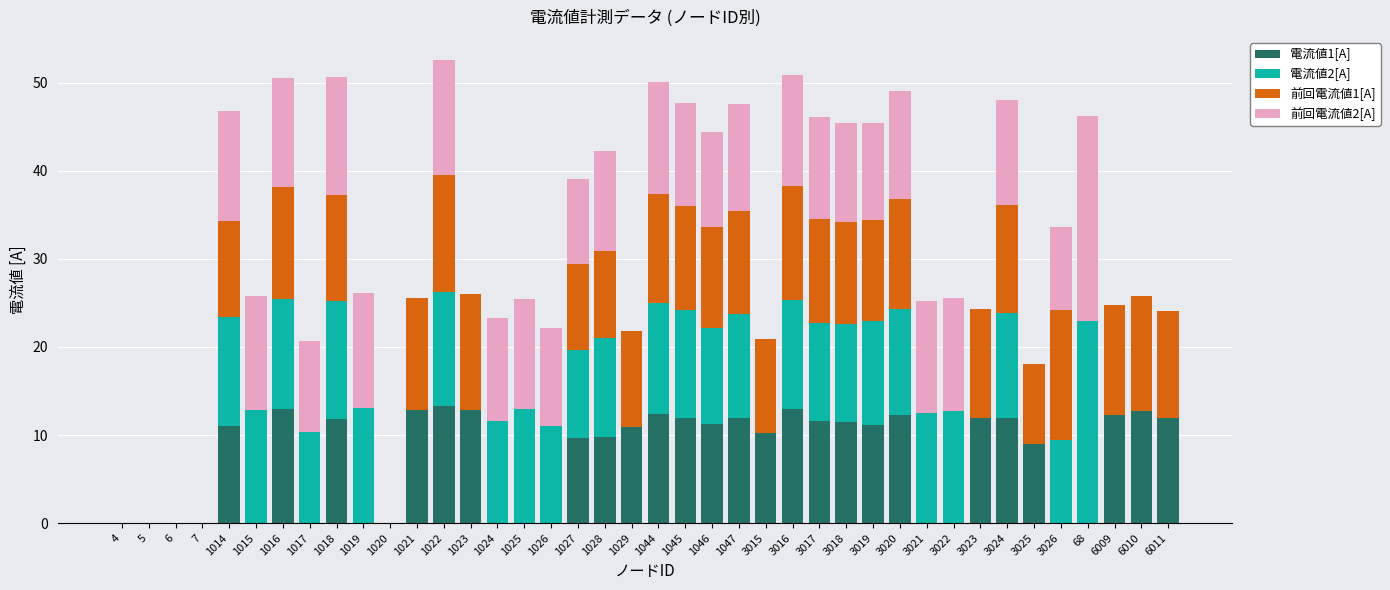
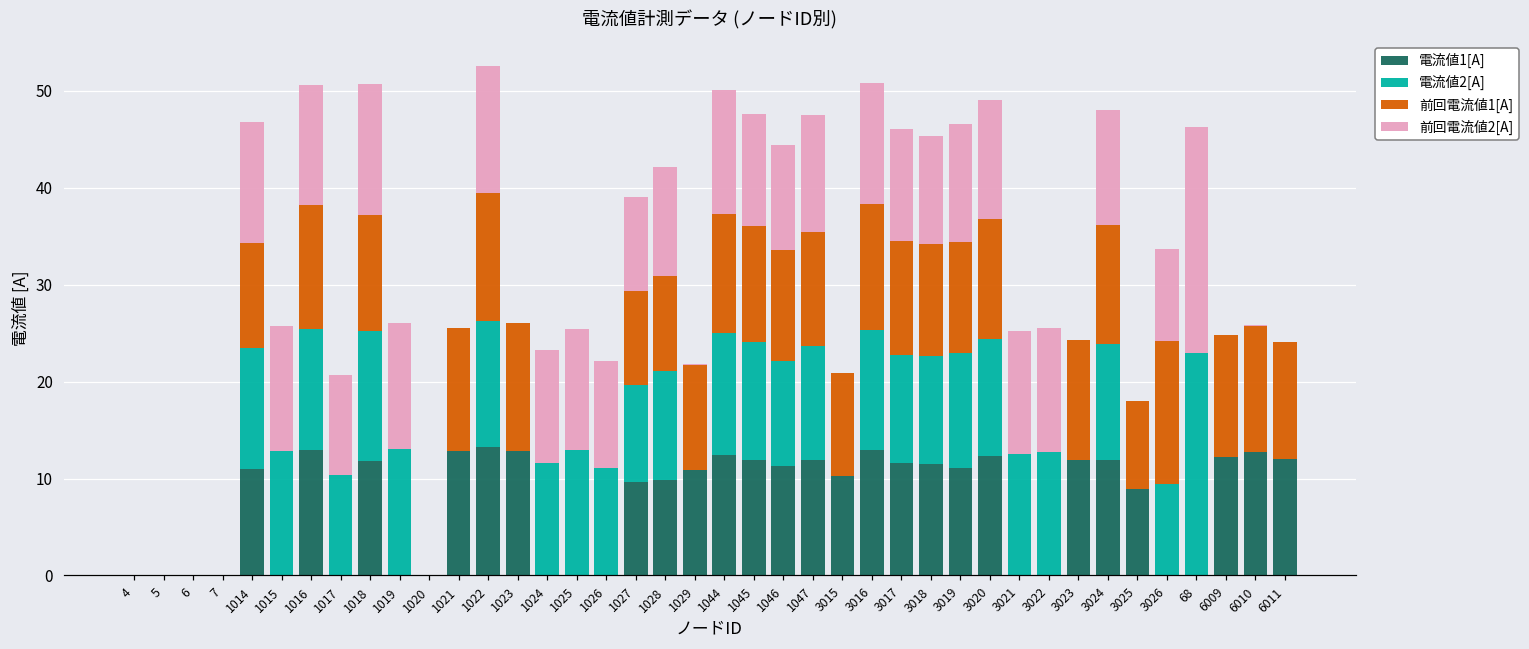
  {
    "電流値1[A]": {
      "4": 0,
      "5": 0,
      "6": 0,
      "7": 0,
      "1014": 11,
      "1015": 0,
      "1016": 13,
      "1017": 0,
      "1018": 12,
      "1019": 0,
      "1020": 0,
      "1021": 13,
      "1022": 13,
      "1023": 13,
      "1026": 0,
      "1027": 10,
      "1028": 10,
      "1029": 11,
      "1044": 12,
      "1045": 12,
      "1046": 11,
      "1047": 12,
      "3015": 10,
      "3016": 13,
      "3017": 12,
      "3018": 11,
      "3019": 11,
      "3020": 12,
      "3023": 12,
      "3024": 12,
      "3025": 9,
      "6009": 12,
      "6010": 13,
      "6011": 12
    },
    "電流値2[A]": {
      "4": 0,
      "5": 0,
      "6": 0,
      "7": 0,
      "1014": 12,
      "1015": 13,
      "1016": 13,
      "1017": 10,
      "1018": 13,
      "1019": 13,
      "1020": 0,
      "1021": 0,
      "1022": 13,
      "1024": 12,
      "1025": 13,
      "1026": 11,
      "1027": 10,
      "1028": 11,
      "1029": 0,
      "1044": 13,
      "1045": 12,
      "1046": 11,
      "1047": 12,
      "3016": 12,
      "3017": 11,
      "3018": 11,
      "3019": 12,
      "3020": 12,
      "3021": 13,
      "3022": 13,
      "3023": 0,
      "3024": 12,
      "3026": 9,
      "68": 23,
      "6011": 0
    },
    "前回電流値1[A]": {
      "4": 0,
      "5": 0,
      "6": 0,
      "7": 0,
      "1014": 11,
      "1015": 0,
      "1016": 13,
      "1017": 0,
      "1018": 12,
      "1019": 0,
      "1020": 0,
      "1021": 13,
      "1022": 13,
      "1023": 13,
      "1027": 10,
      "1028": 10,
      "1029": 11,
      "1044": 12,
      "1045": 12,
      "1046": 11,
      "1047": 12,
      "3015": 11,
      "3016": 13,
      "3017": 12,
      "3018": 12,
      "3019": 11,
      "3020": 12,
      "3023": 12,
      "3024": 12,
      "3025": 9,
      "3026": 15,
      "6009": 12,
      "6010": 13,
      "6011": 12
    },
    "前回電流値2[A]": {
      "4": 0,
      "5": 0,
      "6": 0,
      "7": 0,
      "1014": 13,
      "1015": 13,
      "1016": 12,
      "1017": 10,
      "1018": 13,
      "1019": 13,
      "1020": 0,
      "1021": 0,
      "1022": 13,
      "1024": 12,
      "1025": 12,
      "1026": 11,
      "1027": 10,
      "1028": 11,
      "1044": 13,
      "1045": 12,
      "1046": 11,
      "1047": 12,
      "3016": 13,
      "3017": 12,
      "3018": 11,
-     "3019": 11,
+     "3019": 12,
      "3020": 12,
      "3021": 13,
      "3022": 13,
      "3024": 12,
      "3026": 9,
      "68": 23
    }
  }
